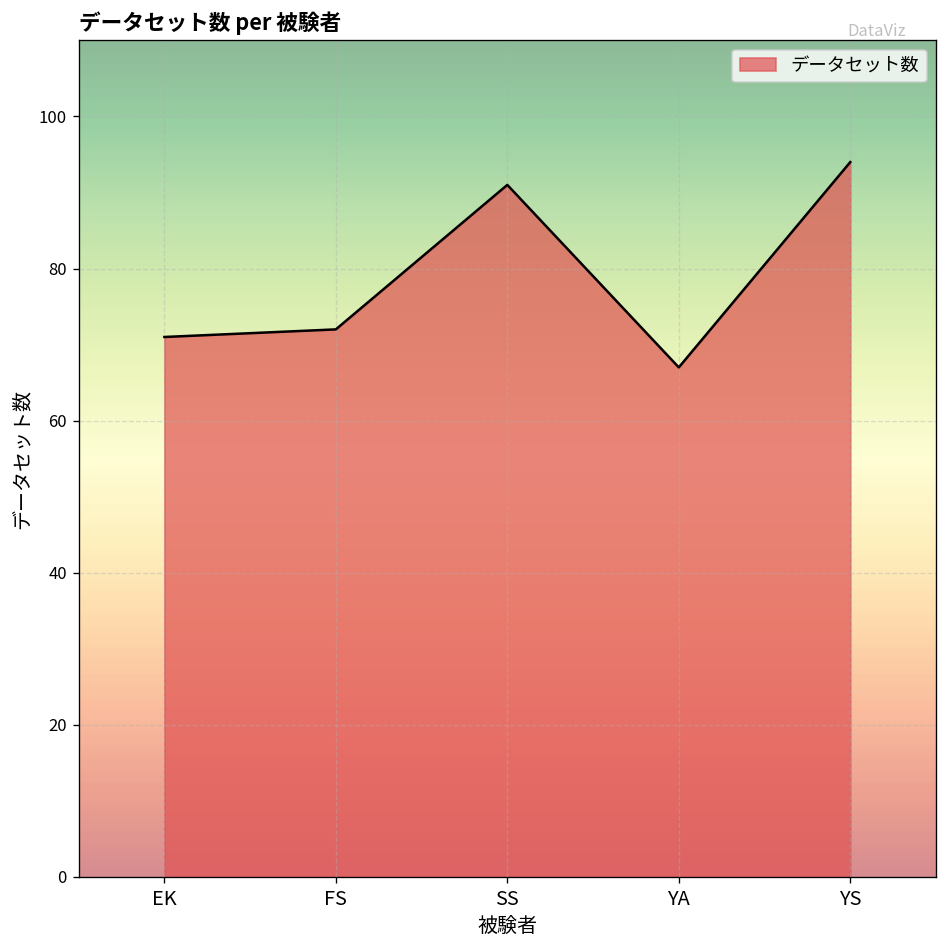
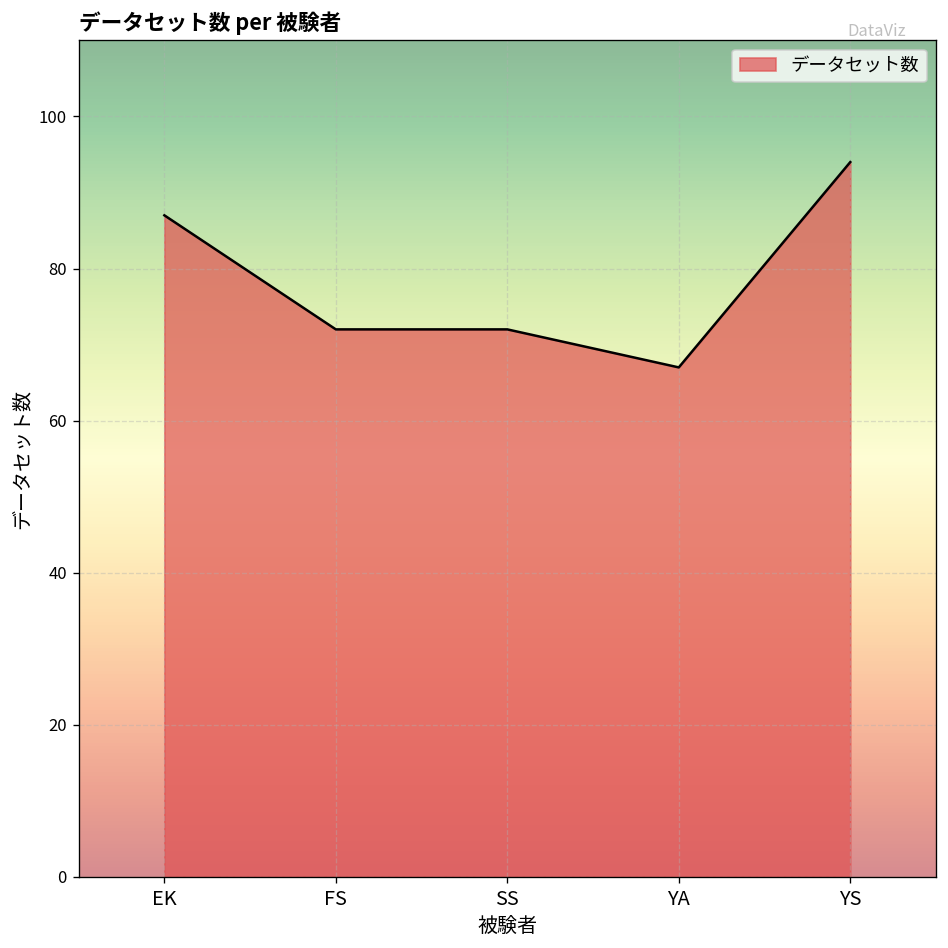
  {
-   "EK": 71,
+   "EK": 87,
    "FS": 72,
-   "SS": 91,
+   "SS": 72,
    "YA": 67,
    "YS": 94
  }
